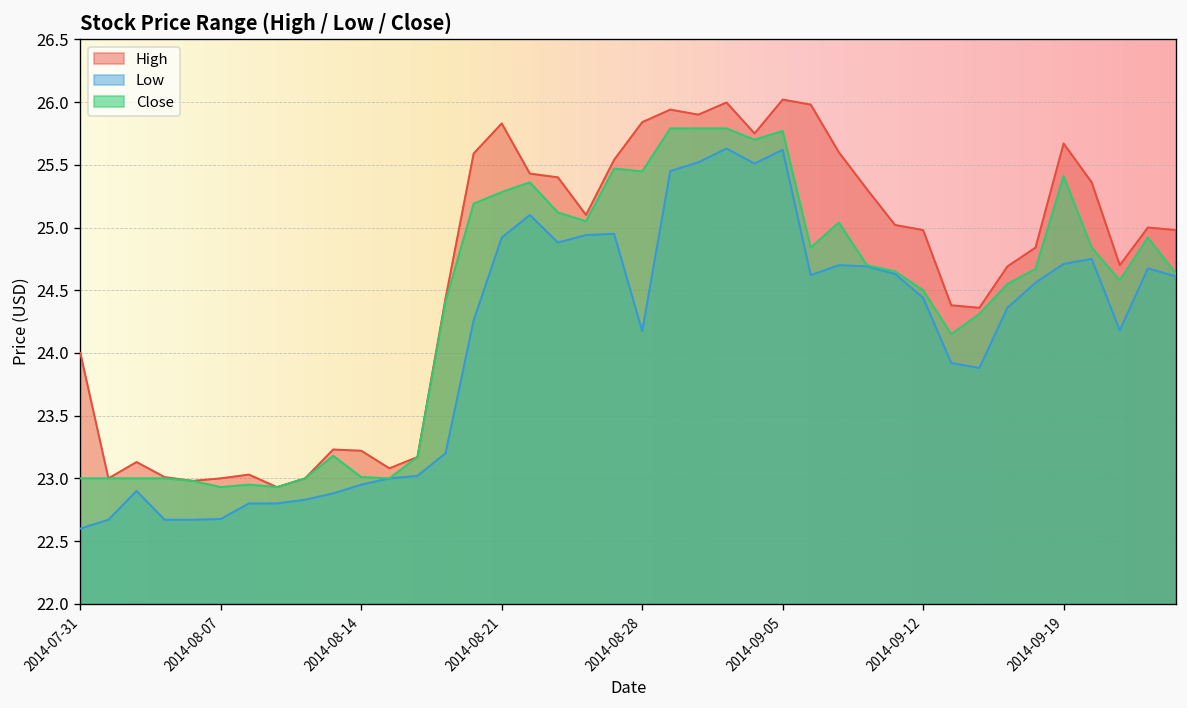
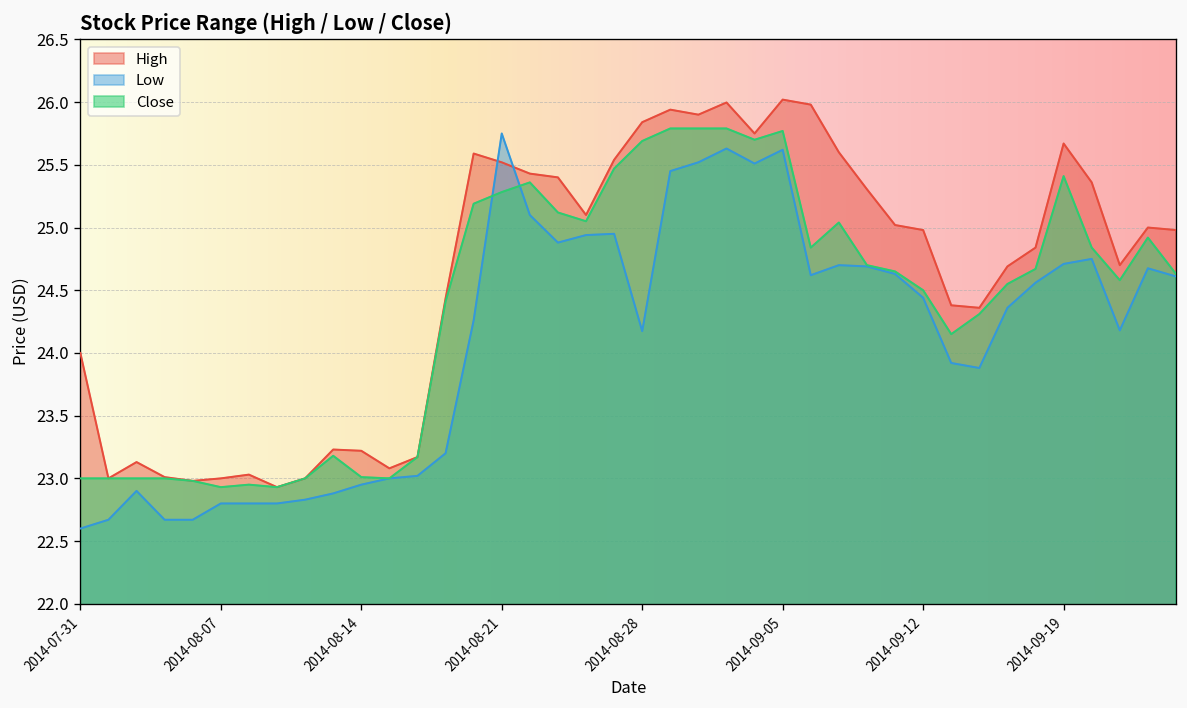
  {
    "High": {
      "2014-07-31": 24.00,
      "2014-08-07": 23.00,
      "2014-08-14": 23.22,
-     "2014-08-21": 25.83,
+     "2014-08-21": 25.52,
      "2014-08-28": 25.84,
      "2014-09-05": 26.02,
      "2014-09-12": 24.98,
      "2014-09-19": 25.67
    },
    "Low": {
      "2014-07-31": 22.60,
-     "2014-08-07": 22.68,
+     "2014-08-07": 22.80,
      "2014-08-14": 22.95,
-     "2014-08-21": 24.92,
+     "2014-08-21": 25.75,
      "2014-08-28": 24.17,
      "2014-09-05": 25.62,
      "2014-09-12": 24.44,
      "2014-09-19": 24.71
    },
    "Close": {
      "2014-07-31": 23.00,
      "2014-08-07": 22.93,
      "2014-08-14": 23.01,
      "2014-08-21": 25.28,
-     "2014-08-28": 25.45,
+     "2014-08-28": 25.69,
      "2014-09-05": 25.77,
      "2014-09-12": 24.50,
      "2014-09-19": 25.41
    }
  }
